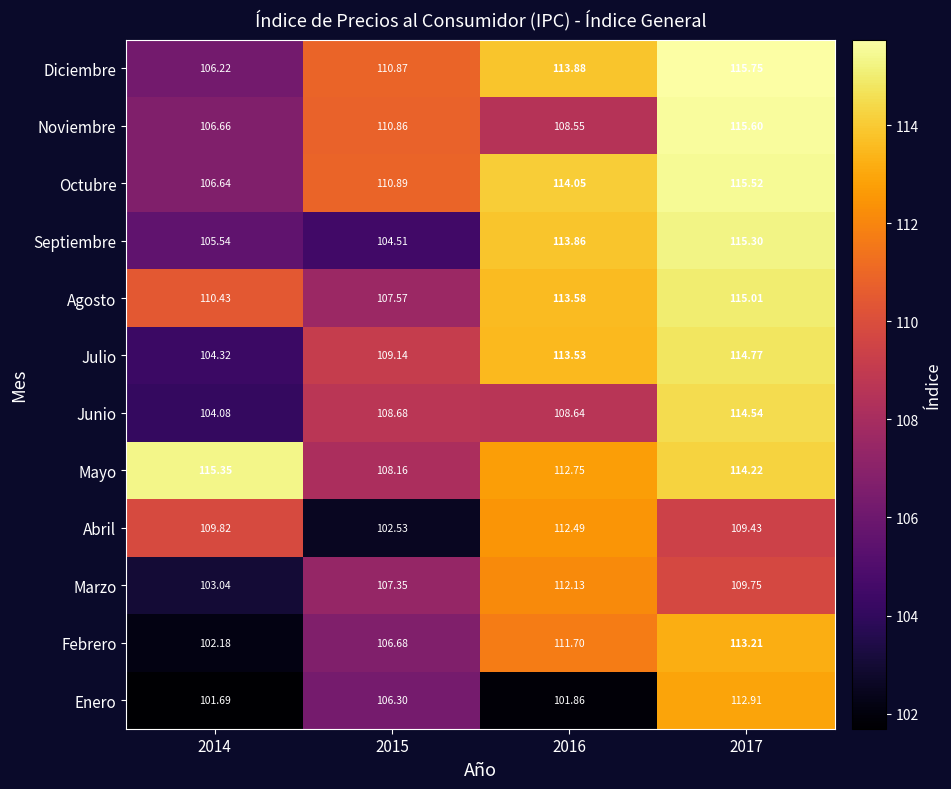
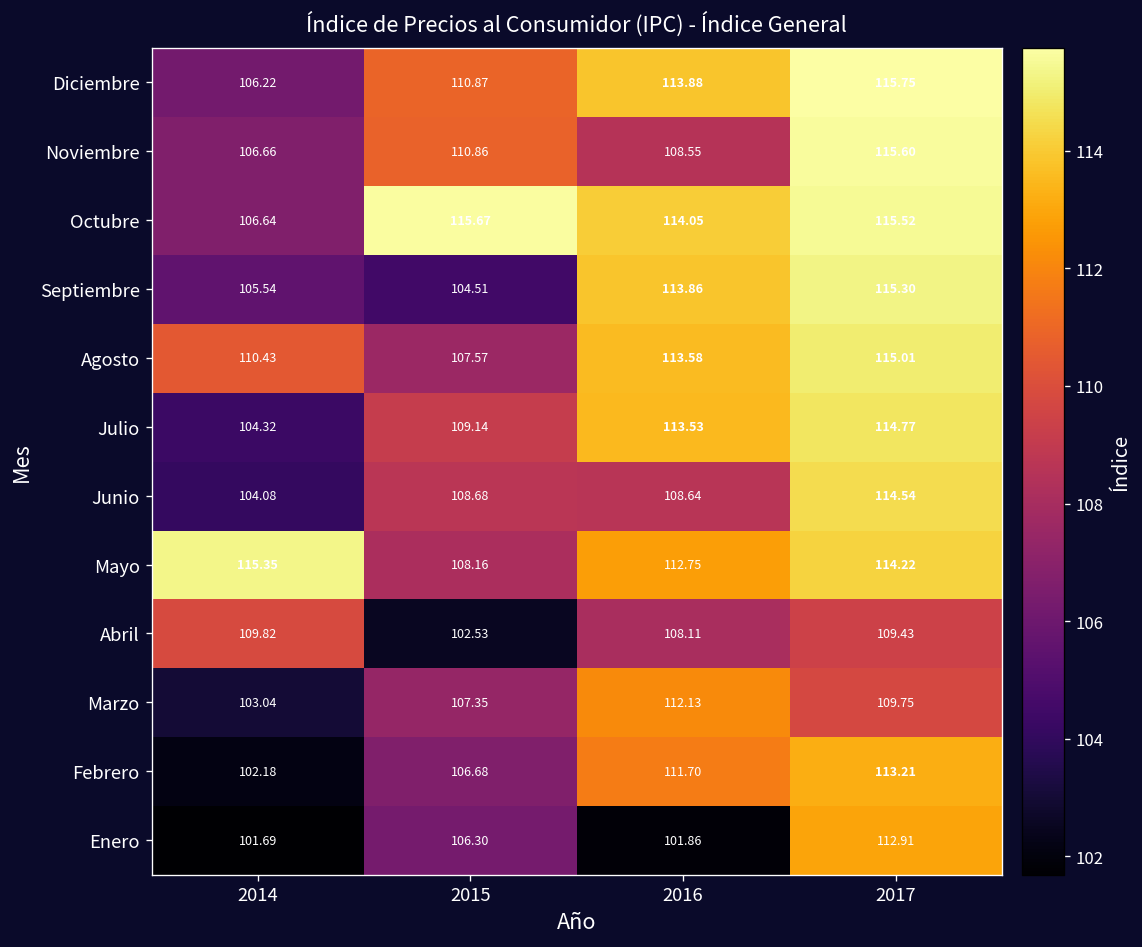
  {
    "Diciembre": {
      "2014": 106.22,
      "2015": 110.87,
      "2016": 113.88,
      "2017": 115.75
    },
    "Noviembre": {
      "2014": 106.66,
      "2015": 110.86,
      "2016": 108.55,
      "2017": 115.60
    },
    "Octubre": {
      "2014": 106.64,
-     "2015": 110.89,
+     "2015": 115.67,
      "2016": 114.05,
      "2017": 115.52
    },
    "Septiembre": {
      "2014": 105.54,
      "2015": 104.51,
      "2016": 113.86,
      "2017": 115.30
    },
    "Agosto": {
      "2014": 110.43,
      "2015": 107.57,
      "2016": 113.58,
      "2017": 115.01
    },
    "Julio": {
      "2014": 104.32,
      "2015": 109.14,
      "2016": 113.53,
      "2017": 114.77
    },
    "Junio": {
      "2014": 104.08,
      "2015": 108.68,
      "2016": 108.64,
      "2017": 114.54
    },
    "Mayo": {
      "2014": 115.35,
      "2015": 108.16,
      "2016": 112.75,
      "2017": 114.22
    },
    "Abril": {
      "2014": 109.82,
      "2015": 102.53,
-     "2016": 112.49,
+     "2016": 108.11,
      "2017": 109.43
    },
    "Marzo": {
      "2014": 103.04,
      "2015": 107.35,
      "2016": 112.13,
      "2017": 109.75
    },
    "Febrero": {
      "2014": 102.18,
      "2015": 106.68,
      "2016": 111.70,
      "2017": 113.21
    },
    "Enero": {
      "2014": 101.69,
      "2015": 106.30,
      "2016": 101.86,
      "2017": 112.91
    }
  }
